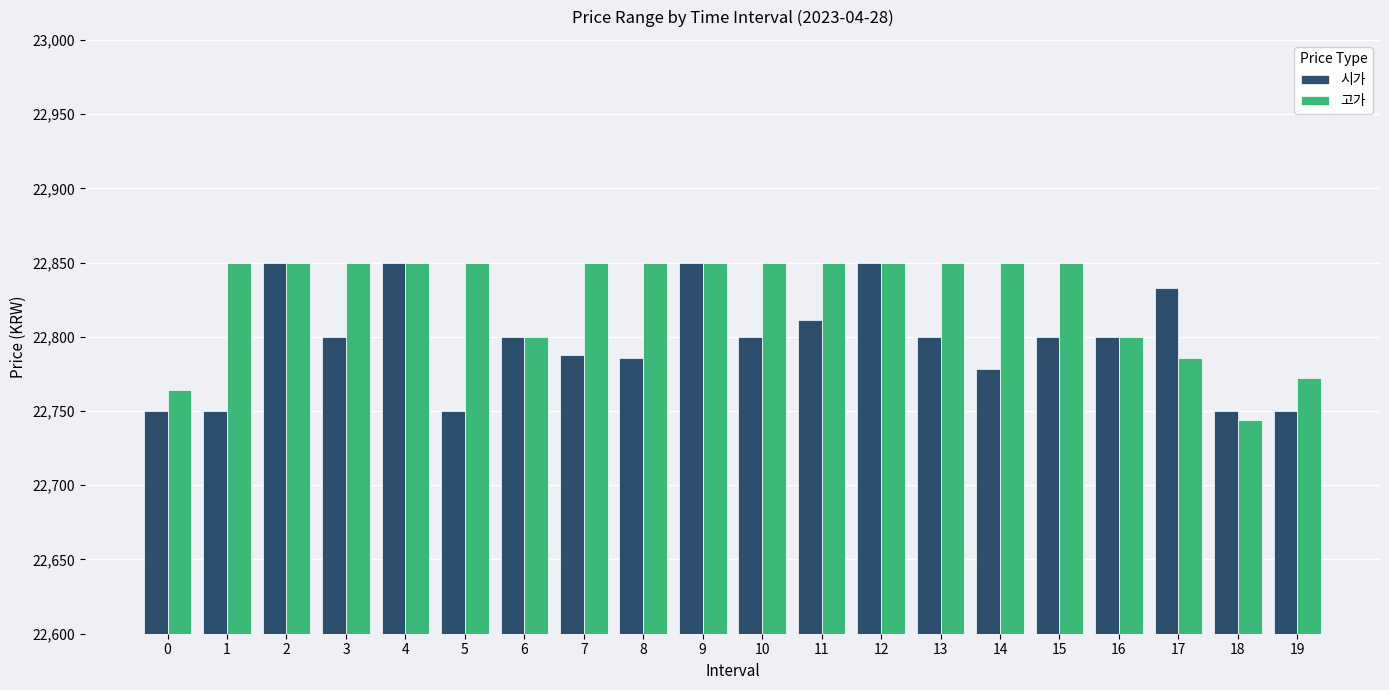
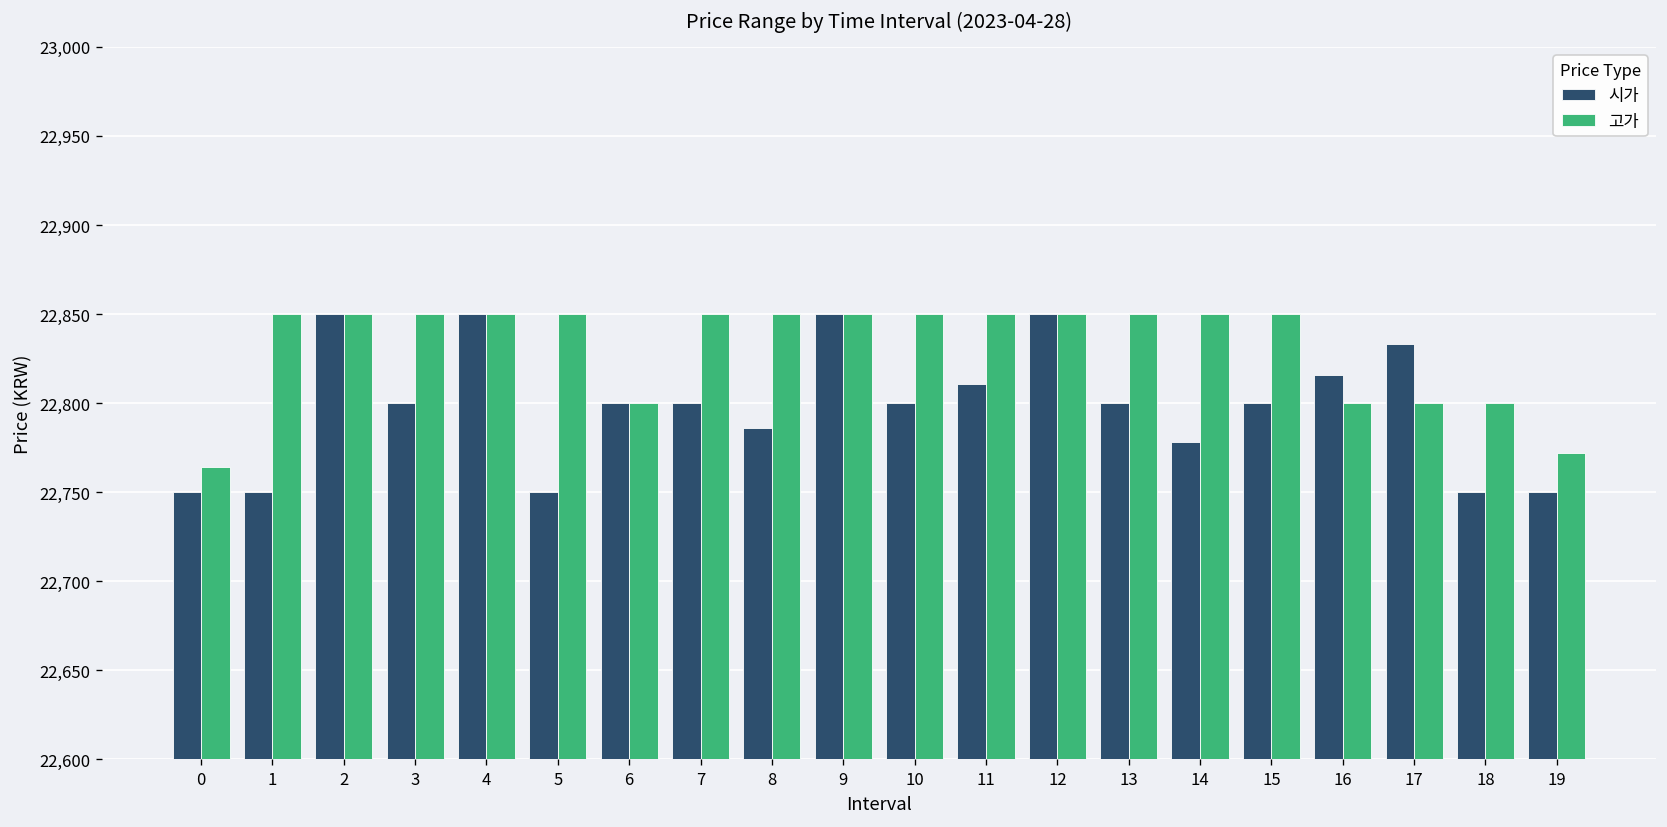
  {
    "시가": {
      "0": "22,750",
      "1": "22,750",
      "2": "22,850",
      "3": "22,800",
      "4": "22,850",
      "5": "22,750",
      "6": "22,800",
-     "7": "22,788",
+     "7": "22,800",
      "8": "22,786",
      "9": "22,850",
      "10": "22,800",
      "11": "22,811",
      "12": "22,850",
      "13": "22,800",
      "14": "22,778",
      "15": "22,800",
-     "16": "22,800",
+     "16": "22,816",
      "17": "22,833",
      "18": "22,750",
      "19": "22,750"
    },
    "고가": {
      "0": "22,764",
      "1": "22,850",
      "2": "22,850",
      "3": "22,850",
      "4": "22,850",
      "5": "22,850",
      "6": "22,800",
      "7": "22,850",
      "8": "22,850",
      "9": "22,850",
      "10": "22,850",
      "11": "22,850",
      "12": "22,850",
      "13": "22,850",
      "14": "22,850",
      "15": "22,850",
      "16": "22,800",
-     "17": "22,786",
-     "18": "22,744",
+     "17": "22,800",
+     "18": "22,800",
      "19": "22,772"
    }
  }
